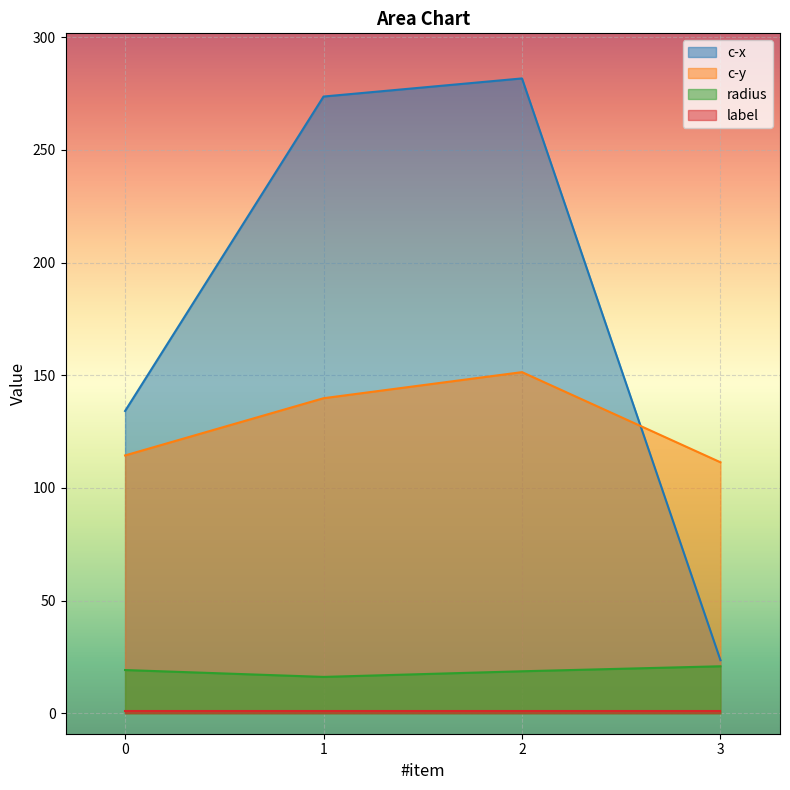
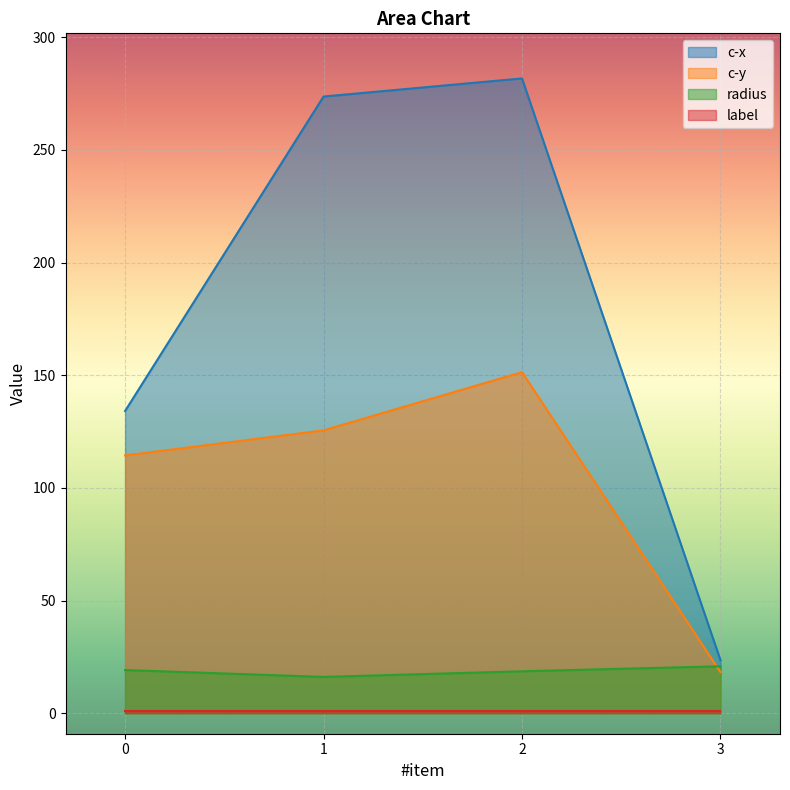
  {
    "c-x": {
      "0": 134,
      "1": 274,
      "2": 282,
      "3": 24
    },
    "c-y": {
      "0": 114,
-     "1": 140,
+     "1": 126,
      "2": 151,
-     "3": 111
+     "3": 18
    },
    "radius": {
      "0": 19,
      "1": 16,
      "2": 19,
      "3": 21
    },
    "label": {
      "0": 1,
      "1": 1,
      "2": 1,
      "3": 1
    }
  }
